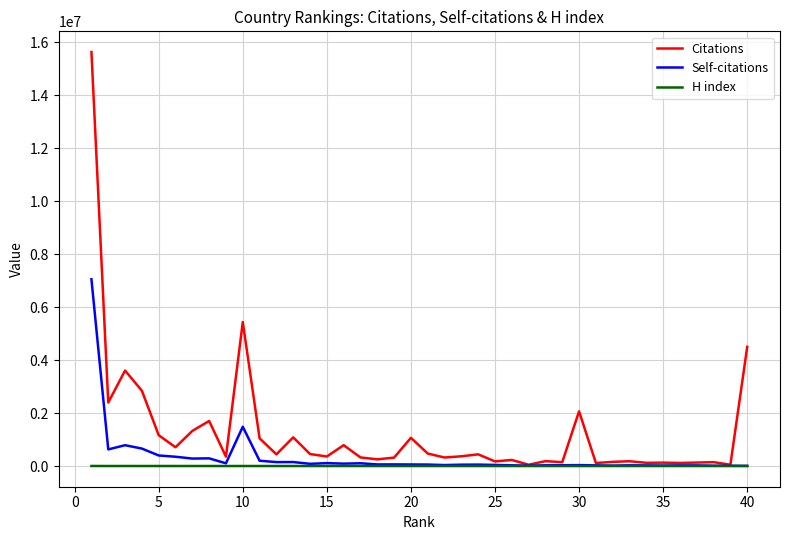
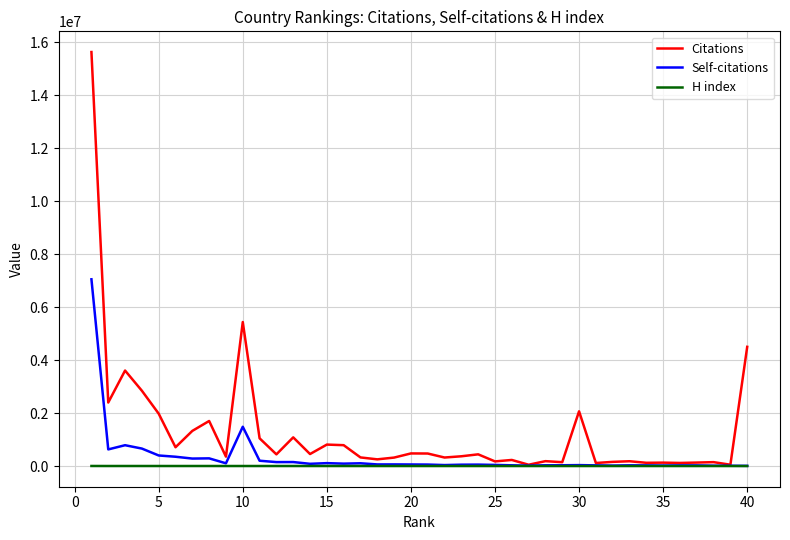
  {
    "Citations": {
-     "5": 1200000,
+     "5": 2000000,
      "10": 5400000,
-     "15": 400000,
-     "20": 1100000,
+     "15": 800000,
+     "20": 500000,
      "25": 200000,
      "30": 2100000,
      "35": 100000,
      "40": 4500000
    },
    "Self-citations": {
      "5": 400000,
      "10": 1500000,
      "15": 100000
    },
    "H index": {
      "5": 0,
      "10": 0,
      "15": 0
    }
  }
